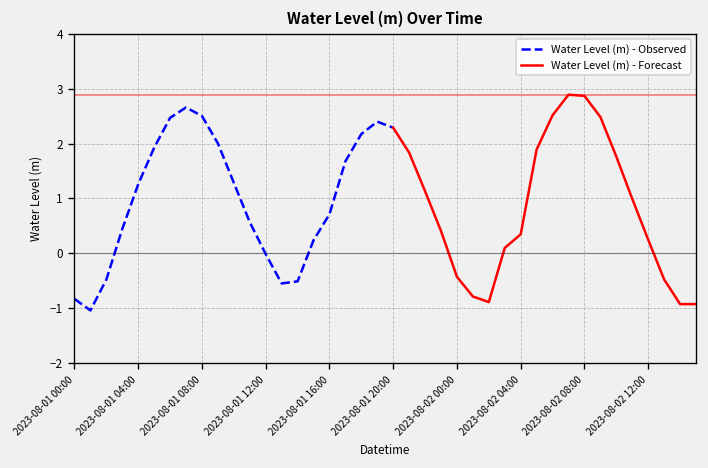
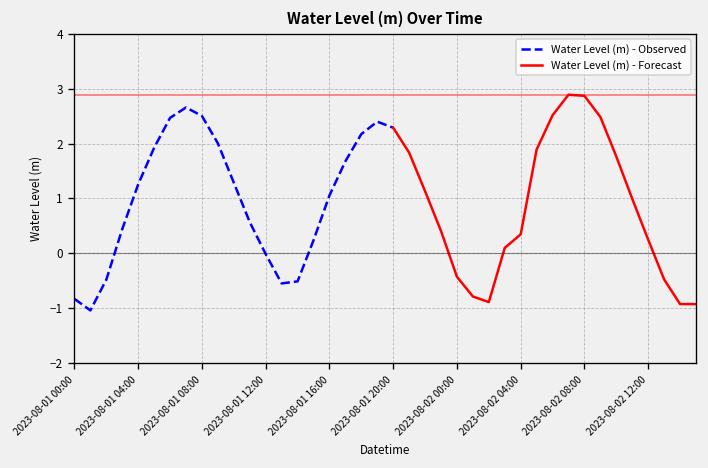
  {
    "Water Level (m) - Observed": {
      "2023-08-01 00:00": -0.8,
      "2023-08-01 04:00": 1.3,
      "2023-08-01 08:00": 2.5,
      "2023-08-01 12:00": 0.0,
-     "2023-08-01 16:00": 0.7
+     "2023-08-01 16:00": 1.1
    },
    "Water Level (m) - Forecast": {
      "2023-08-02 00:00": -0.4,
      "2023-08-02 04:00": 0.3,
      "2023-08-02 08:00": 2.9,
      "2023-08-02 12:00": 0.2
    }
  }
